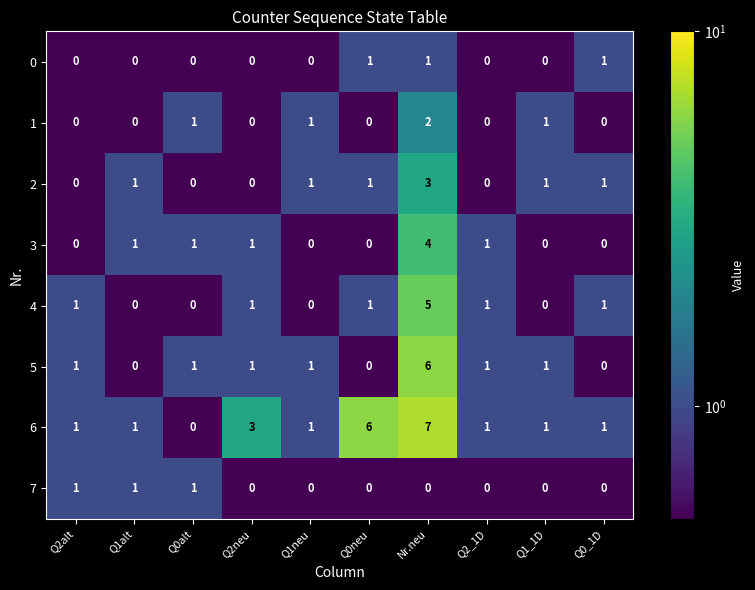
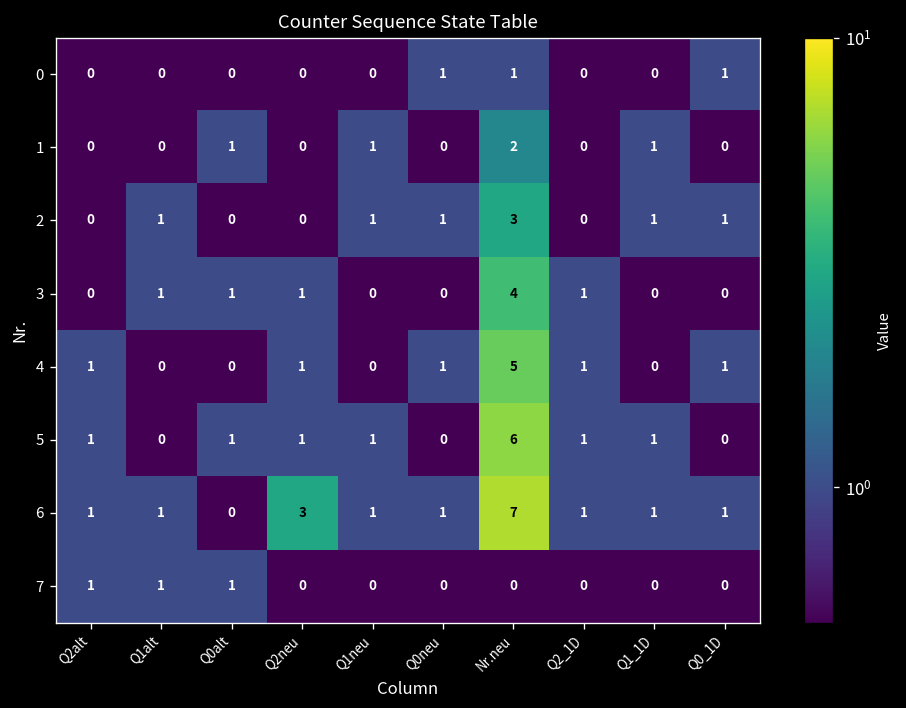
  {
    "0": {
      "Q2alt": 0,
      "Q1alt": 0,
      "Q0alt": 0,
      "Q2neu": 0,
      "Q1neu": 0,
      "Q0neu": 1,
      "Nr.neu": 1,
      "Q2_1D": 0,
      "Q1_1D": 0,
      "Q0_1D": 1
    },
    "1": {
      "Q2alt": 0,
      "Q1alt": 0,
      "Q0alt": 1,
      "Q2neu": 0,
      "Q1neu": 1,
      "Q0neu": 0,
      "Nr.neu": 2,
      "Q2_1D": 0,
      "Q1_1D": 1,
      "Q0_1D": 0
    },
    "2": {
      "Q2alt": 0,
      "Q1alt": 1,
      "Q0alt": 0,
      "Q2neu": 0,
      "Q1neu": 1,
      "Q0neu": 1,
      "Nr.neu": 3,
      "Q2_1D": 0,
      "Q1_1D": 1,
      "Q0_1D": 1
    },
    "3": {
      "Q2alt": 0,
      "Q1alt": 1,
      "Q0alt": 1,
      "Q2neu": 1,
      "Q1neu": 0,
      "Q0neu": 0,
      "Nr.neu": 4,
      "Q2_1D": 1,
      "Q1_1D": 0,
      "Q0_1D": 0
    },
    "4": {
      "Q2alt": 1,
      "Q1alt": 0,
      "Q0alt": 0,
      "Q2neu": 1,
      "Q1neu": 0,
      "Q0neu": 1,
      "Nr.neu": 5,
      "Q2_1D": 1,
      "Q1_1D": 0,
      "Q0_1D": 1
    },
    "5": {
      "Q2alt": 1,
      "Q1alt": 0,
      "Q0alt": 1,
      "Q2neu": 1,
      "Q1neu": 1,
      "Q0neu": 0,
      "Nr.neu": 6,
      "Q2_1D": 1,
      "Q1_1D": 1,
      "Q0_1D": 0
    },
    "6": {
      "Q2alt": 1,
      "Q1alt": 1,
      "Q0alt": 0,
      "Q2neu": 3,
      "Q1neu": 1,
-     "Q0neu": 6,
+     "Q0neu": 1,
      "Nr.neu": 7,
      "Q2_1D": 1,
      "Q1_1D": 1,
      "Q0_1D": 1
    },
    "7": {
      "Q2alt": 1,
      "Q1alt": 1,
      "Q0alt": 1,
      "Q2neu": 0,
      "Q1neu": 0,
      "Q0neu": 0,
      "Nr.neu": 0,
      "Q2_1D": 0,
      "Q1_1D": 0,
      "Q0_1D": 0
    }
  }
